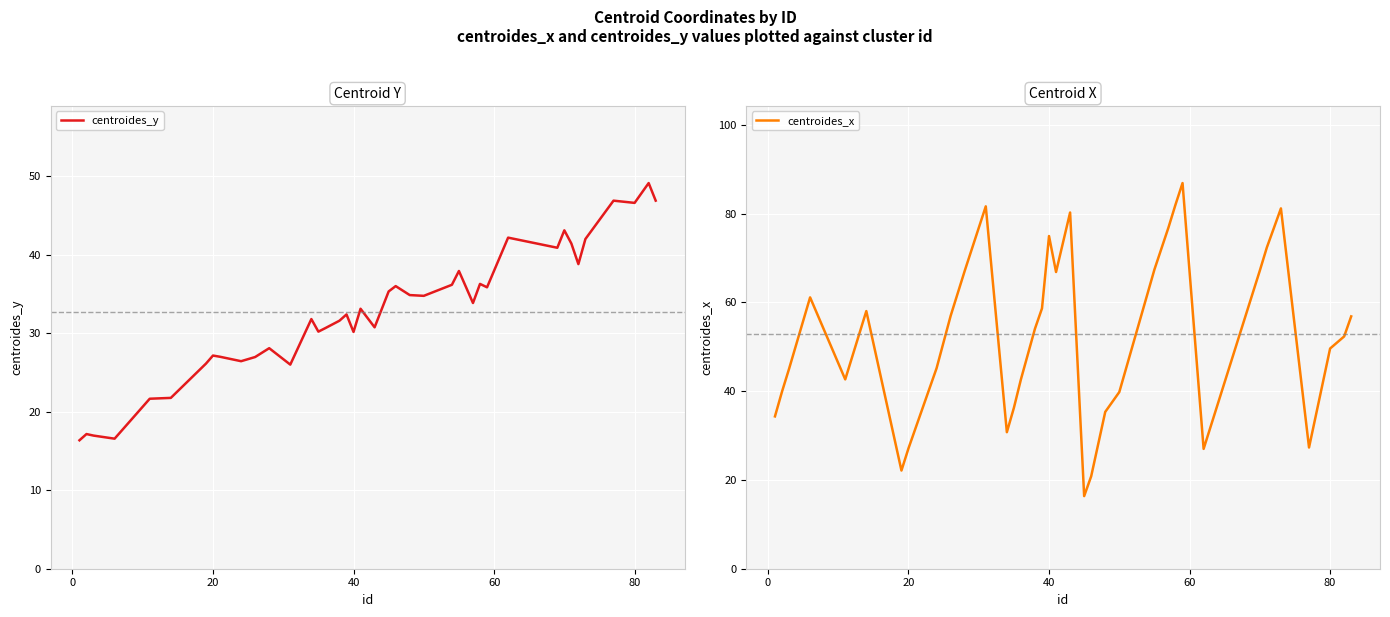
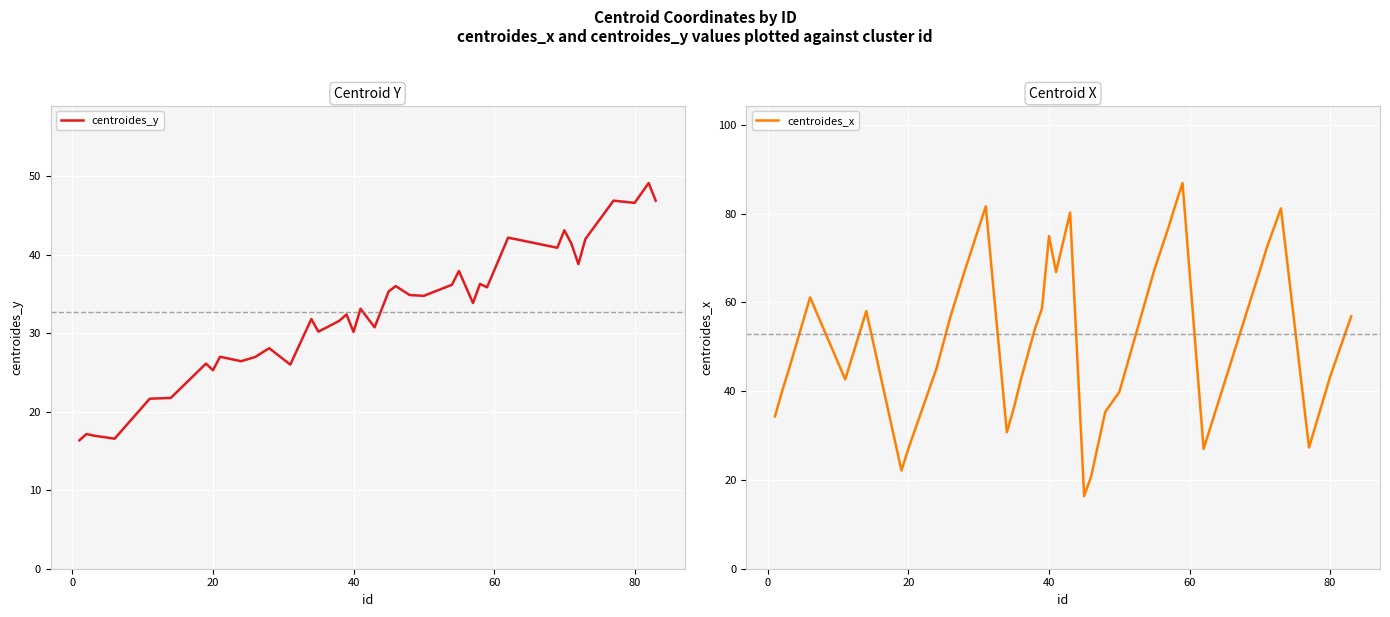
  {
    "Centroid Y": {
-     "20": 27,
+     "20": 25,
      "40": 30,
      "80": 47
    },
    "Centroid X": {
      "20": 27,
      "40": 75,
-     "80": 50
+     "80": 43
    }
  }
